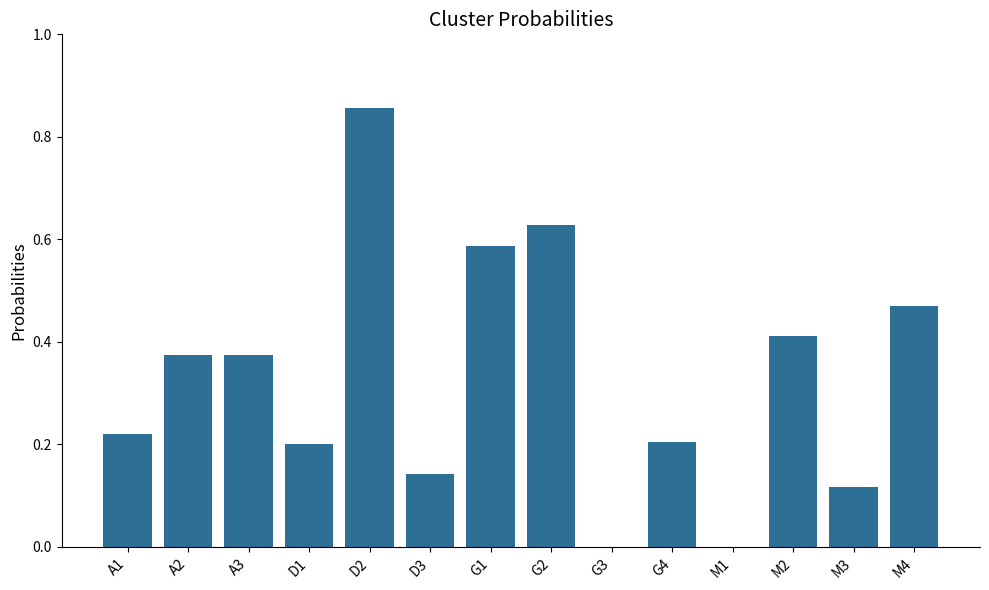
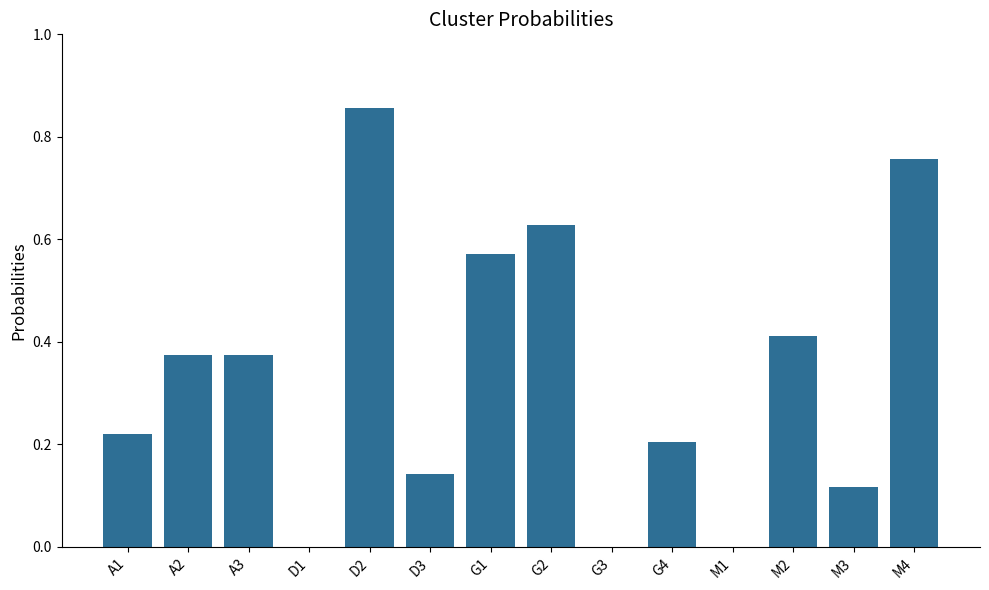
  {
    "A1": 0.22,
    "A2": 0.38,
    "A3": 0.38,
-   "D1": 0.2,
+   "D1": 0.0,
    "D2": 0.86,
    "D3": 0.14,
-   "G1": 0.59,
+   "G1": 0.57,
    "G2": 0.63,
    "G3": 0.00,
    "G4": 0.20,
    "M1": 0.00,
    "M2": 0.41,
    "M3": 0.12,
-   "M4": 0.47
+   "M4": 0.76
  }
